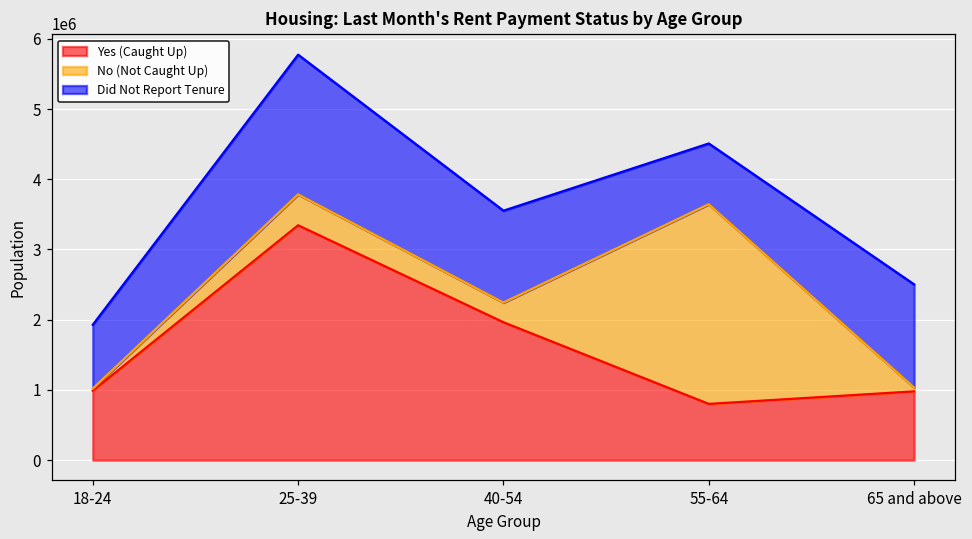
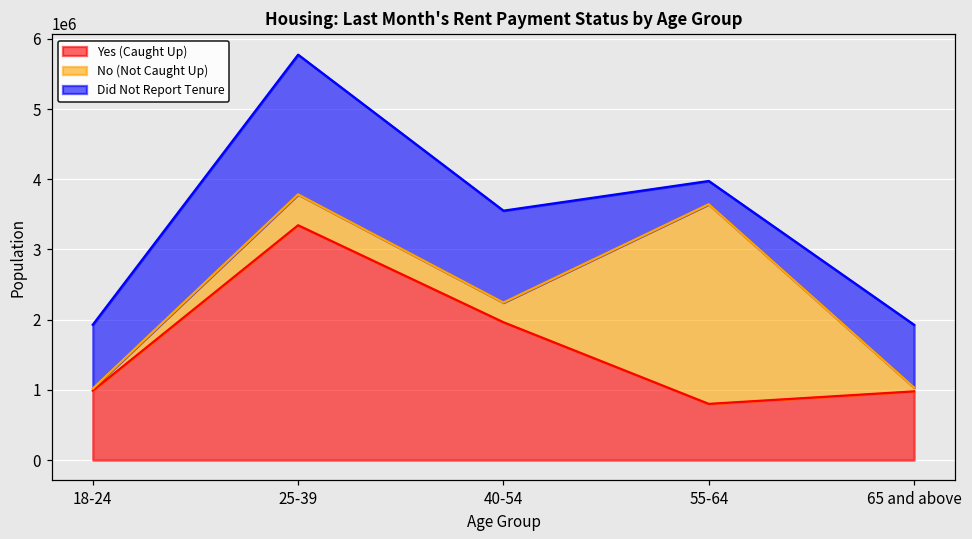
  {
    "Yes (Caught Up)": {
      "25-39": 3300000,
      "40-54": 2000000,
      "55-64": 800000,
      "65 and above": 1000000
    },
    "No (Not Caught Up)": {
      "25-39": 400000,
      "40-54": 300000,
      "55-64": 2800000,
      "65 and above": 100000
    },
    "Did Not Report Tenure": {
      "18-24": 900000,
      "25-39": 2000000,
      "40-54": 1300000,
-     "55-64": 900000,
-     "65 and above": 1500000
+     "55-64": 300000,
+     "65 and above": 900000
    }
  }
